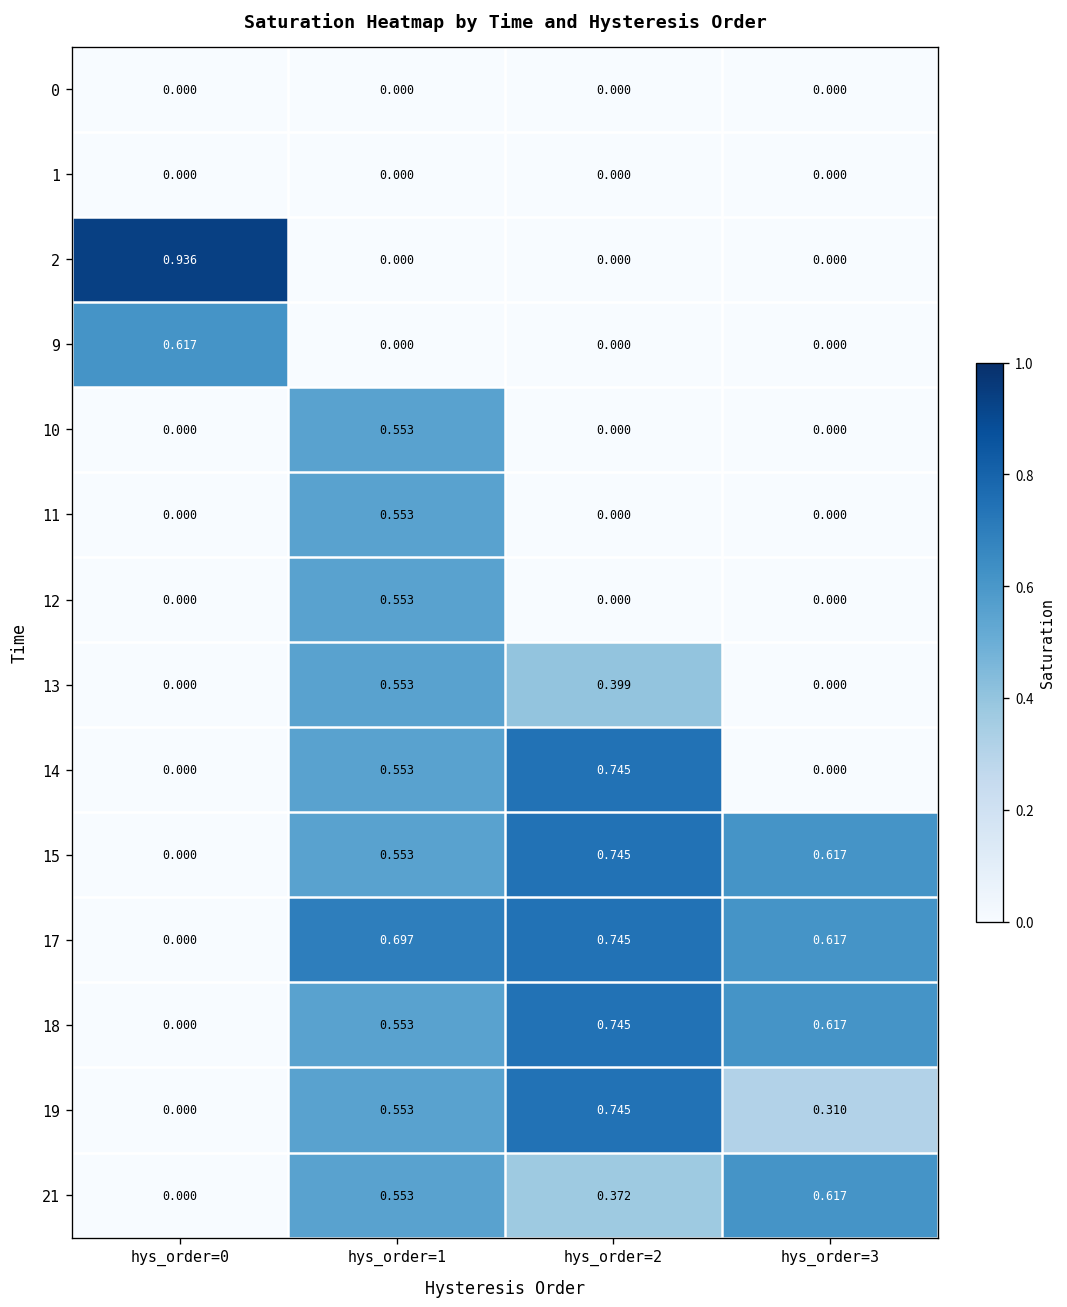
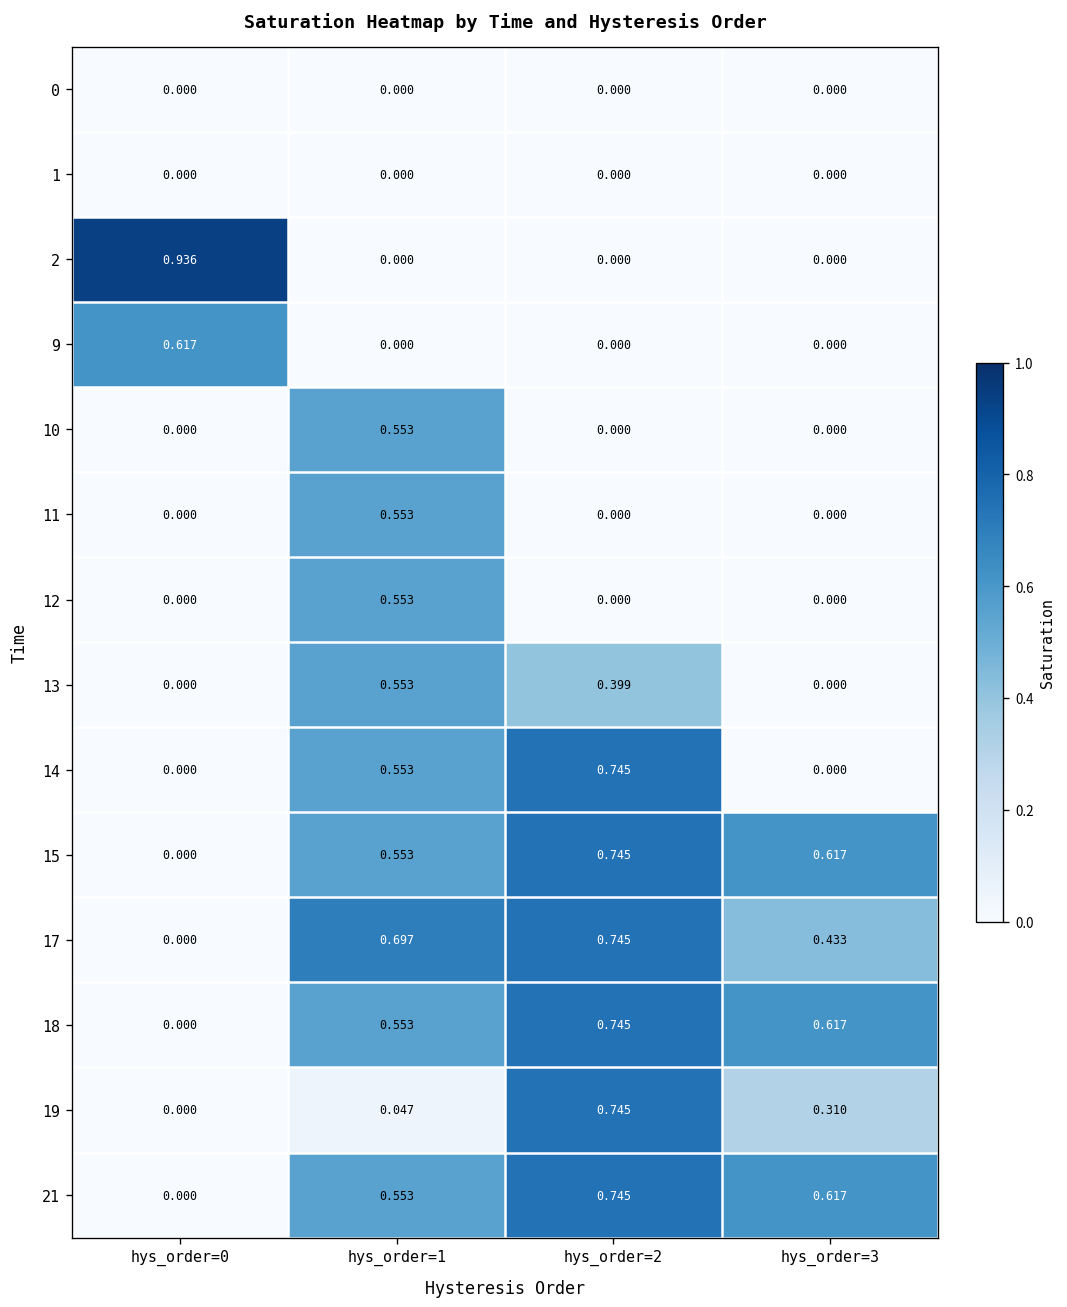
  {
    "0": {
      "hys_order=0": 0.000,
      "hys_order=1": 0.000,
      "hys_order=2": 0.000,
      "hys_order=3": 0.000
    },
    "1": {
      "hys_order=0": 0.000,
      "hys_order=1": 0.000,
      "hys_order=2": 0.000,
      "hys_order=3": 0.000
    },
    "2": {
      "hys_order=0": 0.936,
      "hys_order=1": 0.000,
      "hys_order=2": 0.000,
      "hys_order=3": 0.000
    },
    "9": {
      "hys_order=0": 0.617,
      "hys_order=1": 0.000,
      "hys_order=2": 0.000,
      "hys_order=3": 0.000
    },
    "10": {
      "hys_order=0": 0.000,
      "hys_order=1": 0.553,
      "hys_order=2": 0.000,
      "hys_order=3": 0.000
    },
    "11": {
      "hys_order=0": 0.000,
      "hys_order=1": 0.553,
      "hys_order=2": 0.000,
      "hys_order=3": 0.000
    },
    "12": {
      "hys_order=0": 0.000,
      "hys_order=1": 0.553,
      "hys_order=2": 0.000,
      "hys_order=3": 0.000
    },
    "13": {
      "hys_order=0": 0.000,
      "hys_order=1": 0.553,
      "hys_order=2": 0.399,
      "hys_order=3": 0.000
    },
    "14": {
      "hys_order=0": 0.000,
      "hys_order=1": 0.553,
      "hys_order=2": 0.745,
      "hys_order=3": 0.000
    },
    "15": {
      "hys_order=0": 0.000,
      "hys_order=1": 0.553,
      "hys_order=2": 0.745,
      "hys_order=3": 0.617
    },
    "17": {
      "hys_order=0": 0.000,
      "hys_order=1": 0.697,
      "hys_order=2": 0.745,
-     "hys_order=3": 0.617
+     "hys_order=3": 0.433
    },
    "18": {
      "hys_order=0": 0.000,
      "hys_order=1": 0.553,
      "hys_order=2": 0.745,
      "hys_order=3": 0.617
    },
    "19": {
      "hys_order=0": 0.000,
-     "hys_order=1": 0.553,
+     "hys_order=1": 0.047,
      "hys_order=2": 0.745,
      "hys_order=3": 0.310
    },
    "21": {
      "hys_order=0": 0.000,
      "hys_order=1": 0.553,
-     "hys_order=2": 0.372,
+     "hys_order=2": 0.745,
      "hys_order=3": 0.617
    }
  }
